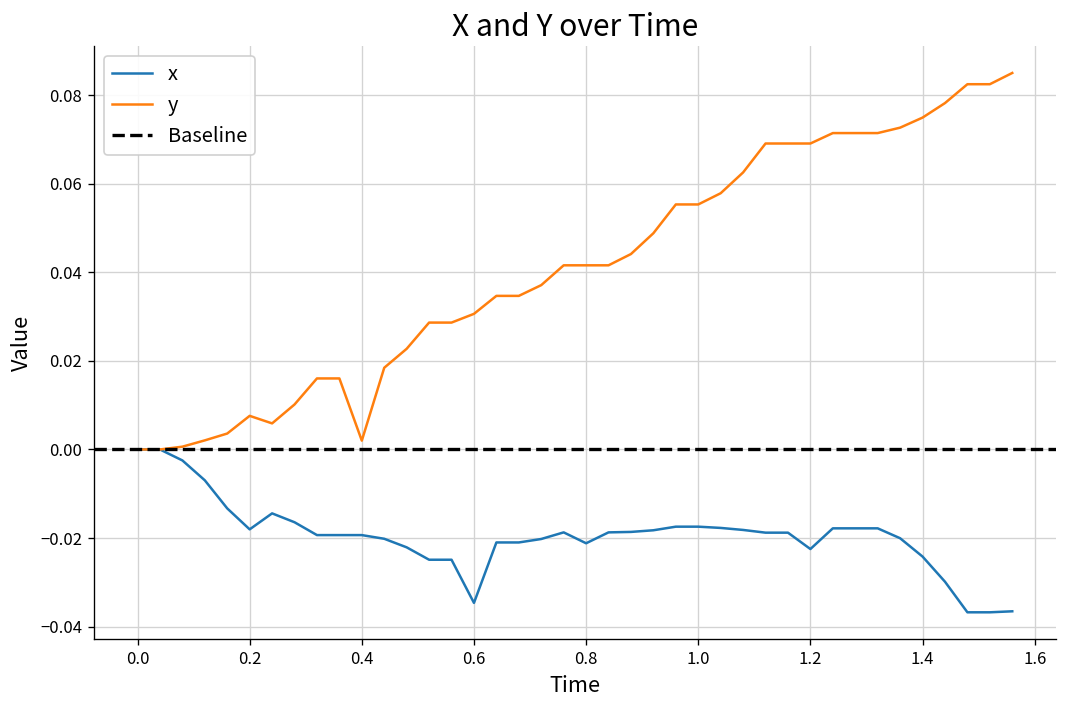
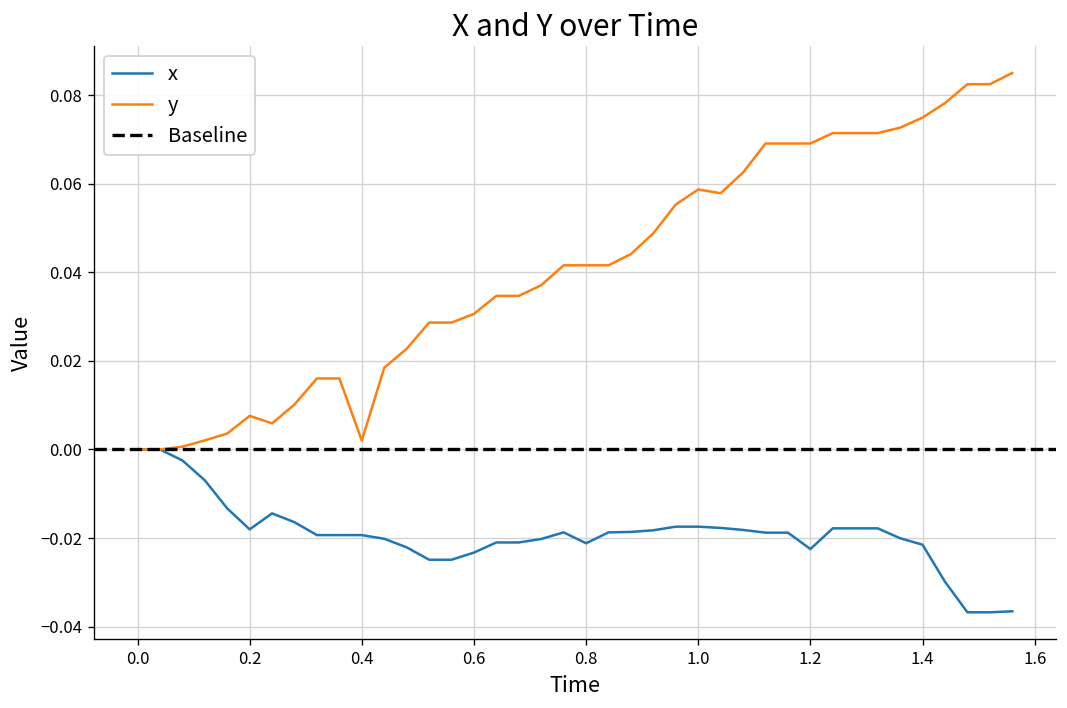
  {
    "x": {
      "0.2": -0.018,
      "0.4": -0.019,
-     "0.6": -0.035,
+     "0.6": -0.023,
      "0.8": -0.021,
      "1.0": -0.017,
      "1.2": -0.022,
-     "1.4": -0.024
+     "1.4": -0.022
    },
    "y": {
      "0.2": 0.008,
      "0.4": 0.002,
      "0.6": 0.031,
      "0.8": 0.042,
-     "1.0": 0.055,
+     "1.0": 0.059,
      "1.2": 0.069,
      "1.4": 0.075
    }
  }
